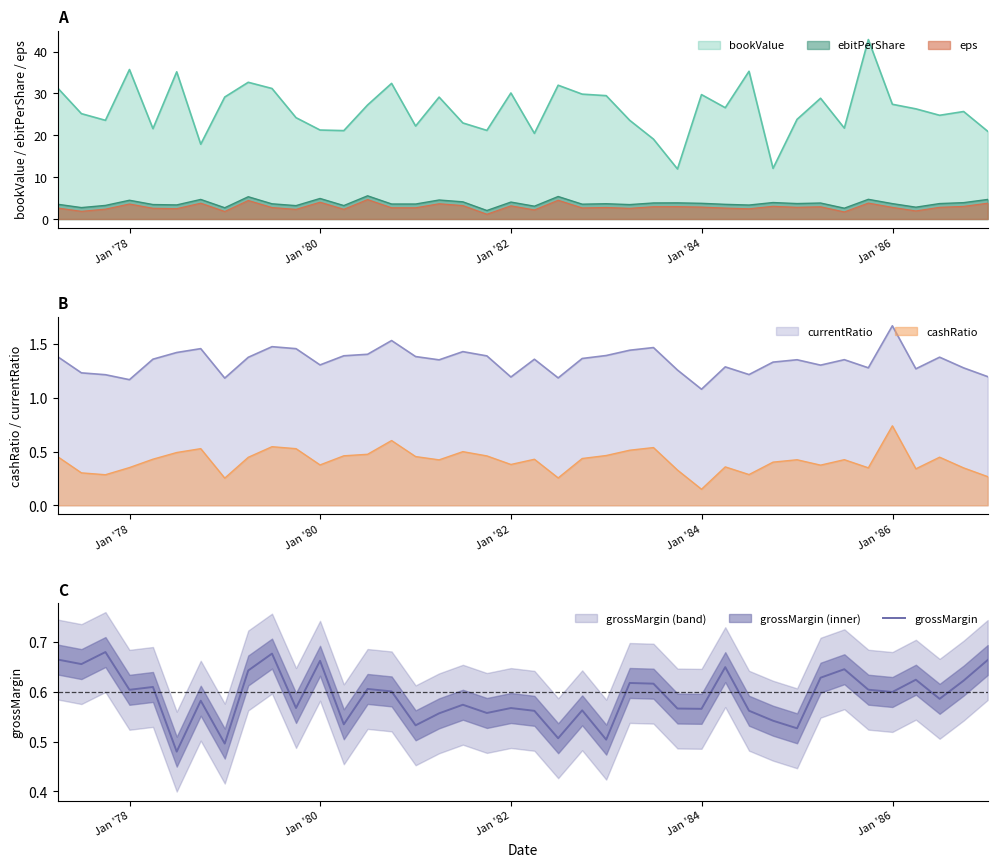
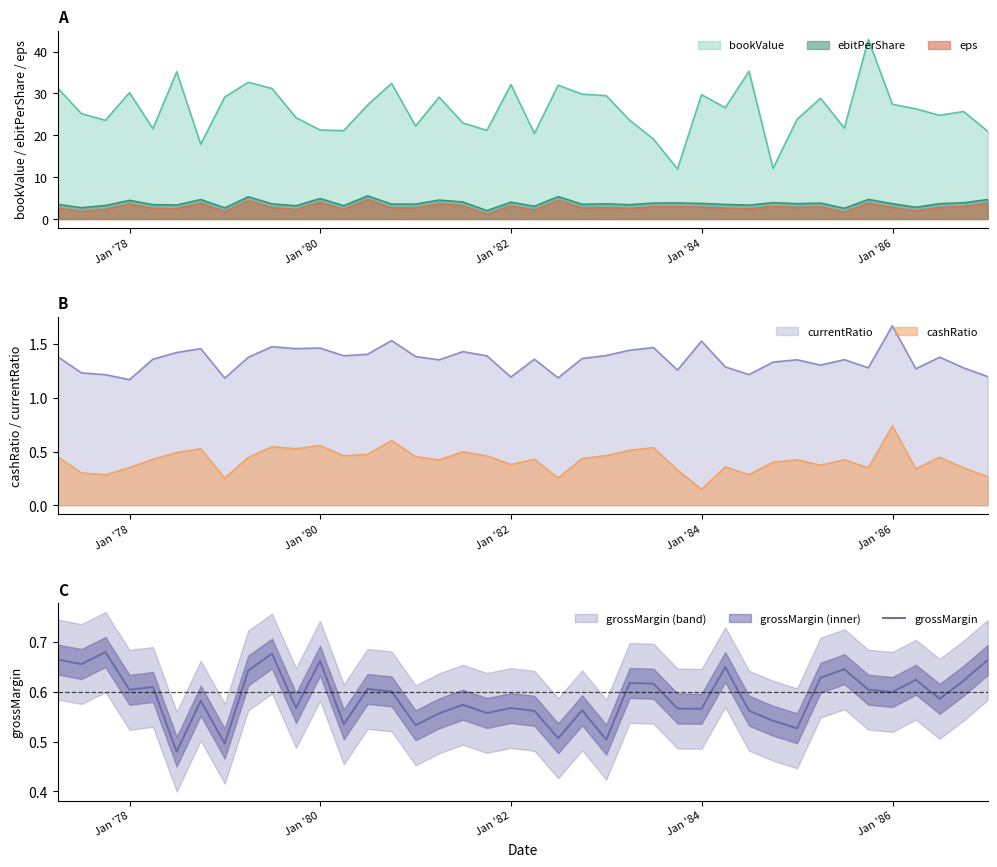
  {
    "A": {
      "bookValue": {
-       "Jan '78": 36,
+       "Jan '78": 30,
        "Jan '80": 21,
-       "Jan '82": 30,
+       "Jan '82": 32,
        "Jan '84": 30,
        "Jan '86": 27
      },
      "ebitPerShare": {
        "Jan '78": 4,
        "Jan '80": 5,
        "Jan '82": 4,
        "Jan '84": 4,
        "Jan '86": 4
      },
      "eps": {
        "Jan '78": 4,
        "Jan '80": 4,
        "Jan '82": 3,
        "Jan '84": 3,
        "Jan '86": 3
      }
    },
    "B": {
      "currentRatio": {
        "Jan '78": 1.17,
-       "Jan '80": 1.31,
+       "Jan '80": 1.46,
        "Jan '82": 1.19,
-       "Jan '84": 1.08,
+       "Jan '84": 1.53,
        "Jan '86": 1.67
      },
      "cashRatio": {
        "Jan '78": 0.35,
-       "Jan '80": 0.38,
+       "Jan '80": 0.56,
        "Jan '82": 0.38,
        "Jan '84": 0.15,
        "Jan '86": 0.74
      }
    }
  }
